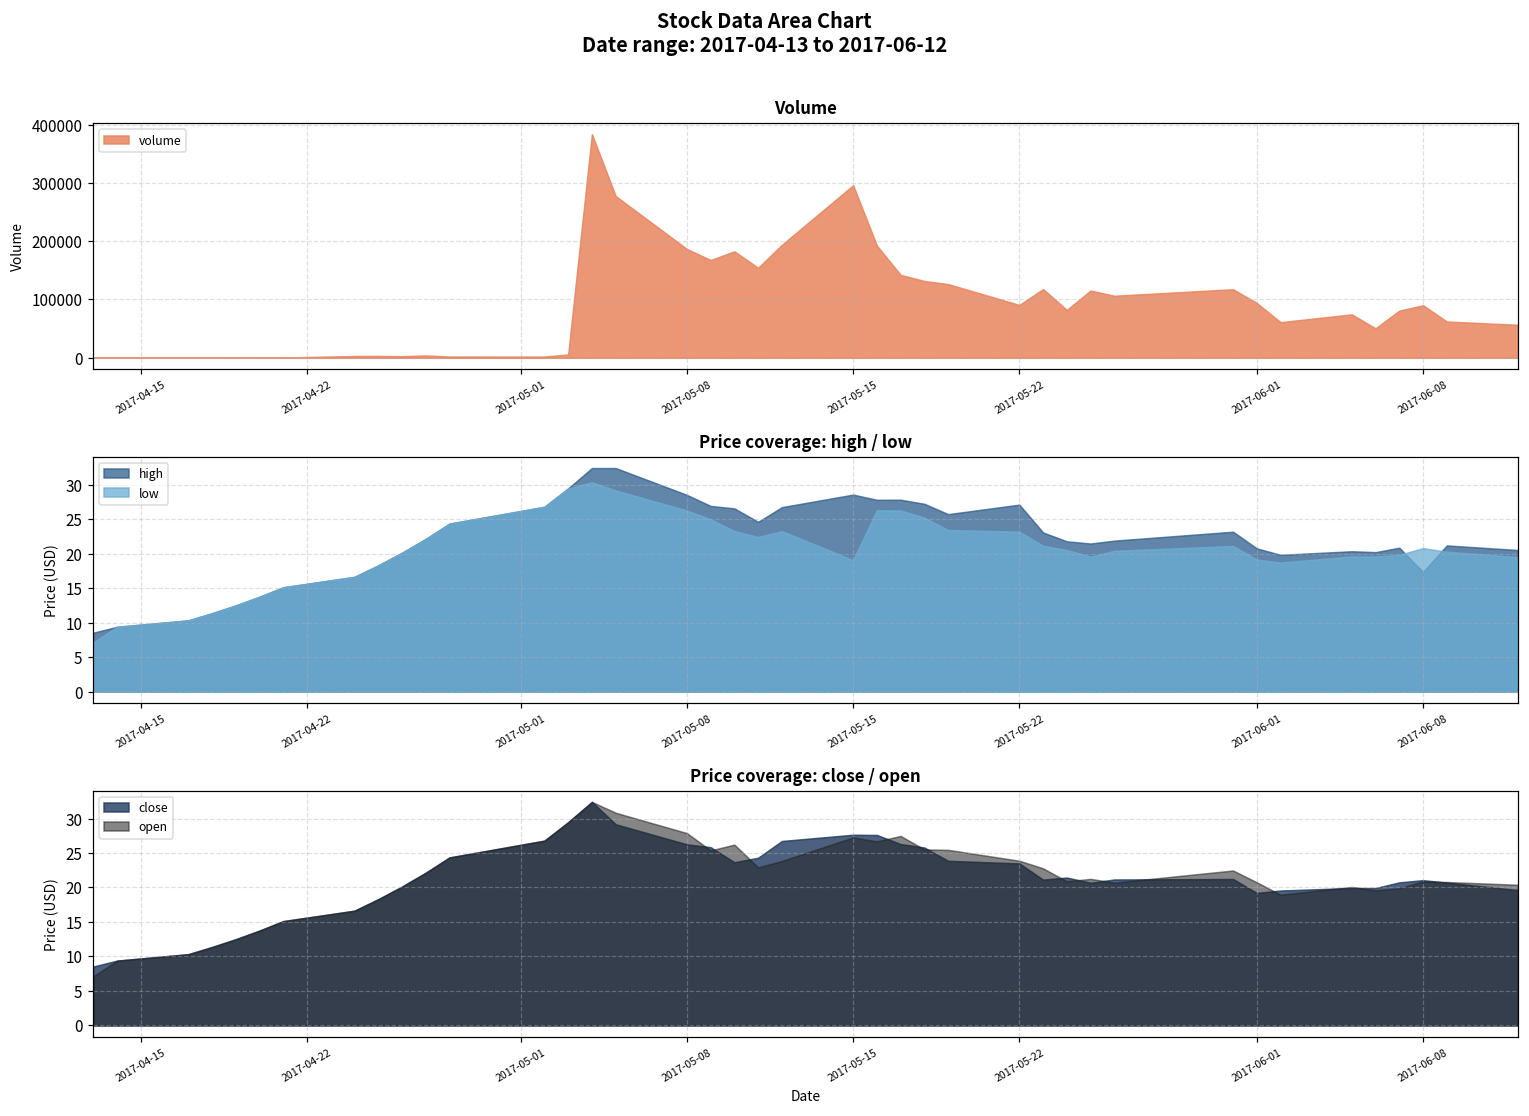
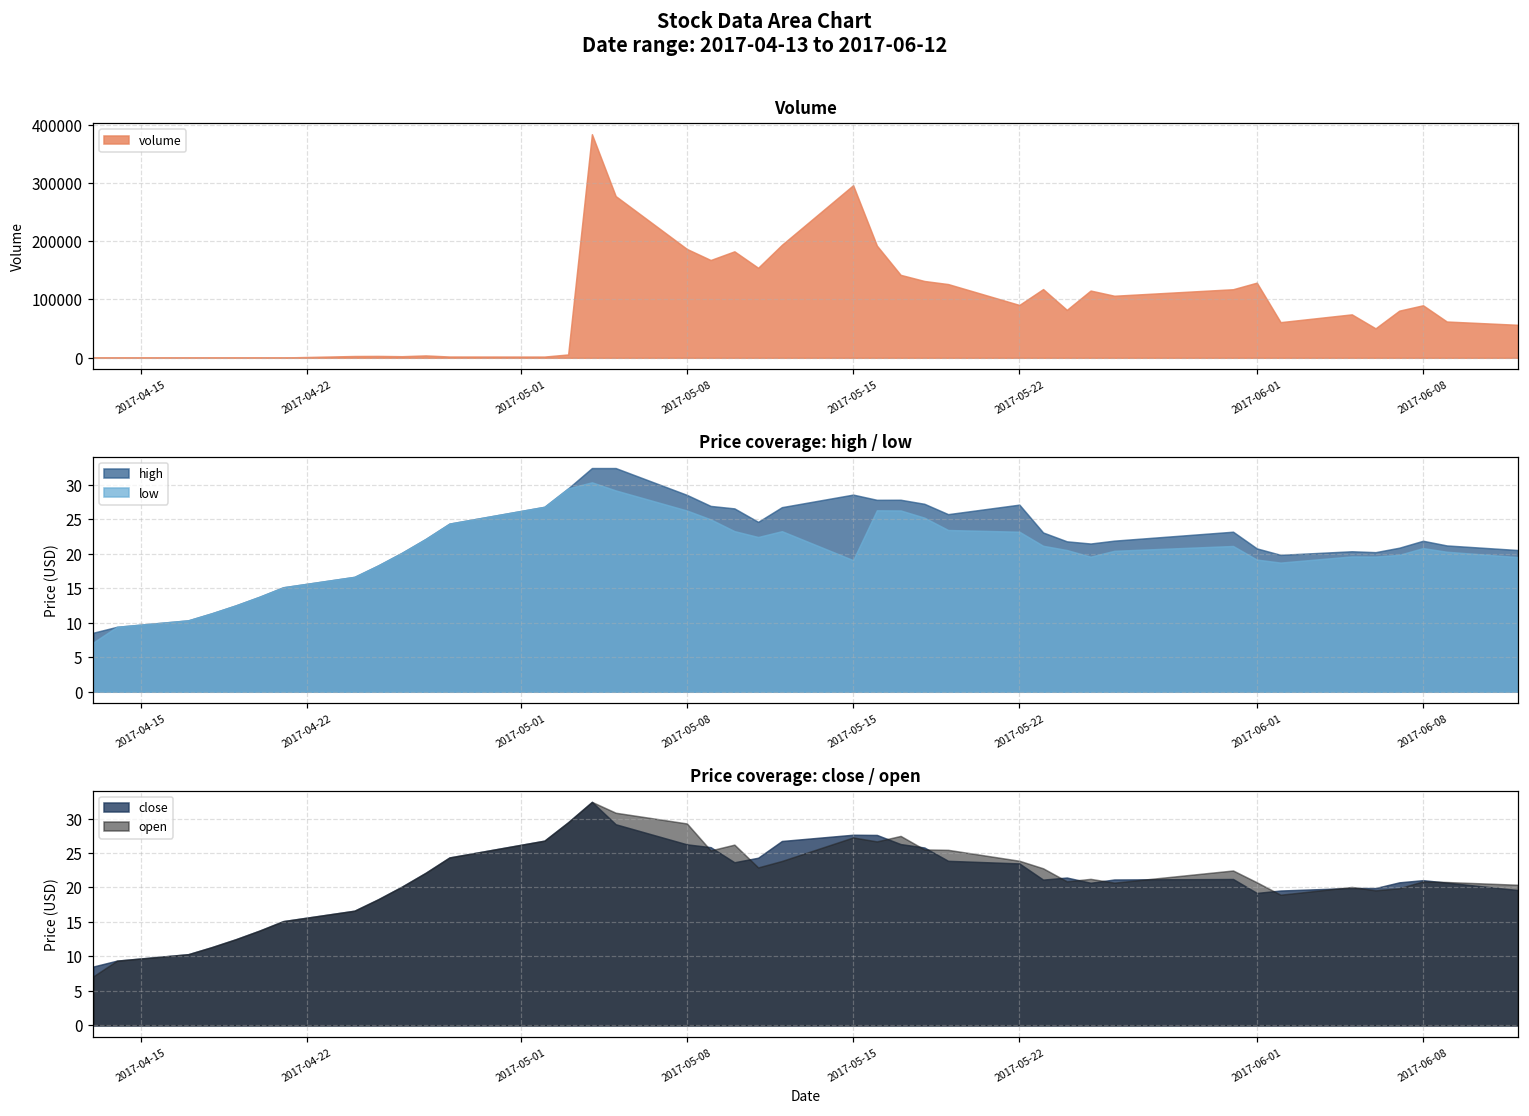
  {
    "Volume": {
      "2017-05-08": 190000,
      "2017-05-15": 300000,
      "2017-05-22": 90000,
-     "2017-06-01": 90000,
+     "2017-06-01": 130000,
      "2017-06-08": 90000
    },
    "Price coverage: high / low": {
      "high": {
        "2017-05-08": 29,
        "2017-05-15": 29,
        "2017-05-22": 27,
        "2017-06-01": 21,
-       "2017-06-08": 17
+       "2017-06-08": 22
      },
      "low": {
        "2017-05-08": 26,
        "2017-05-15": 19,
        "2017-05-22": 23,
        "2017-06-01": 19,
        "2017-06-08": 21
      }
    },
    "Price coverage: close / open": {
      "close": {
        "2017-05-08": 26,
        "2017-06-01": 19
      },
      "open": {
-       "2017-05-08": 28,
+       "2017-05-08": 29,
        "2017-06-01": 21
      }
    }
  }
